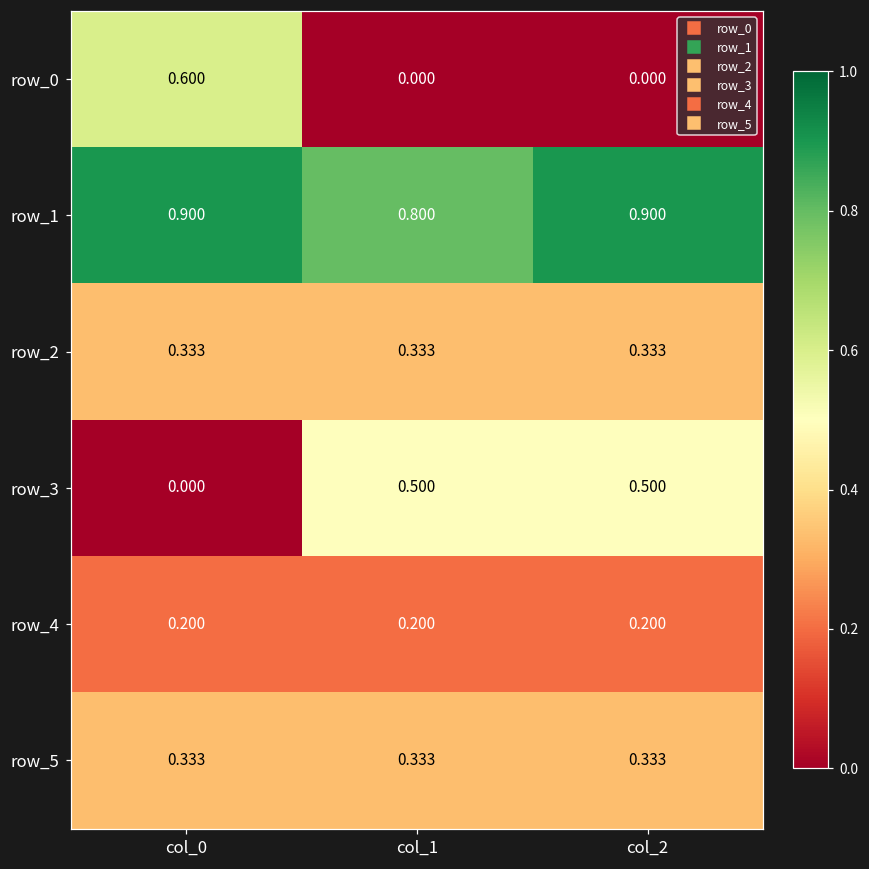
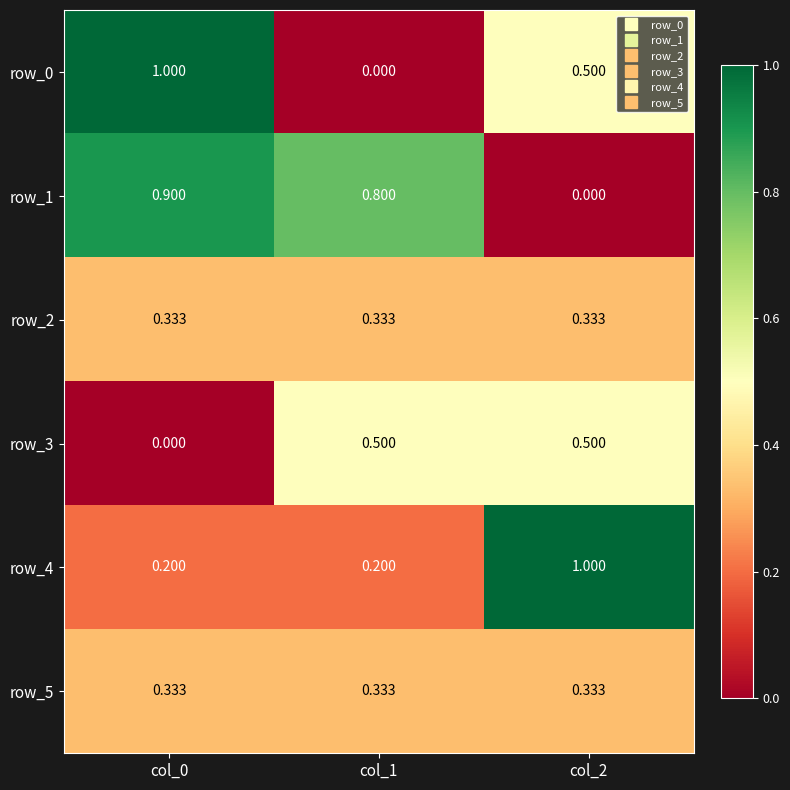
  {
    "row_0": {
-     "col_0": 0.600,
+     "col_0": 1.000,
      "col_1": 0.000,
-     "col_2": 0.000
+     "col_2": 0.500
    },
    "row_1": {
      "col_0": 0.900,
      "col_1": 0.800,
-     "col_2": 0.900
+     "col_2": 0.000
    },
    "row_2": {
      "col_0": 0.333,
      "col_1": 0.333,
      "col_2": 0.333
    },
    "row_3": {
      "col_0": 0.000,
      "col_1": 0.500,
      "col_2": 0.500
    },
    "row_4": {
      "col_0": 0.200,
      "col_1": 0.200,
-     "col_2": 0.200
+     "col_2": 1.000
    },
    "row_5": {
      "col_0": 0.333,
      "col_1": 0.333,
      "col_2": 0.333
    }
  }
